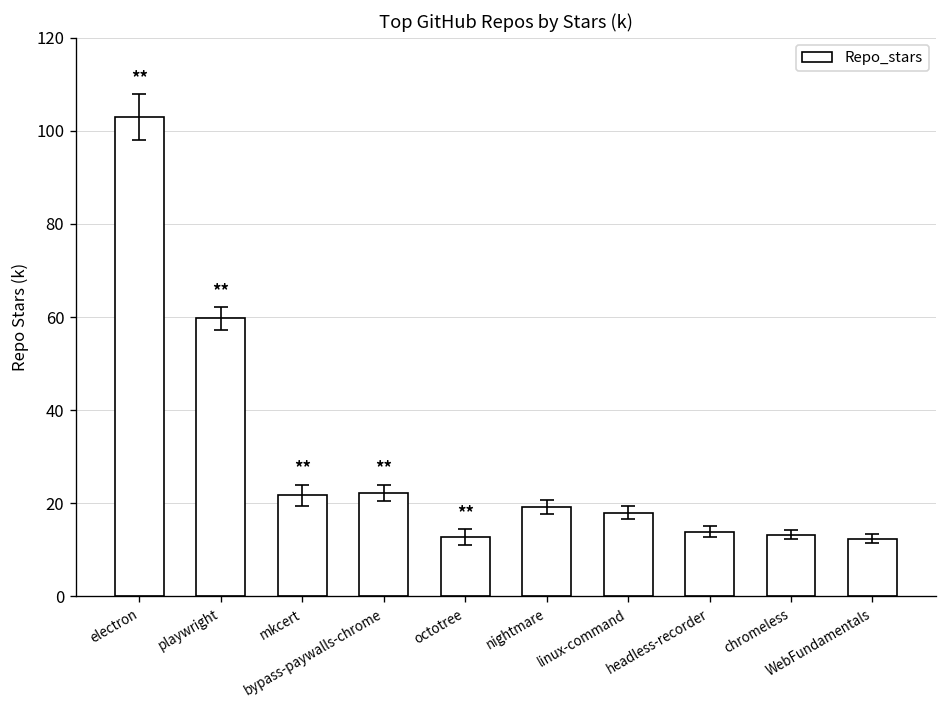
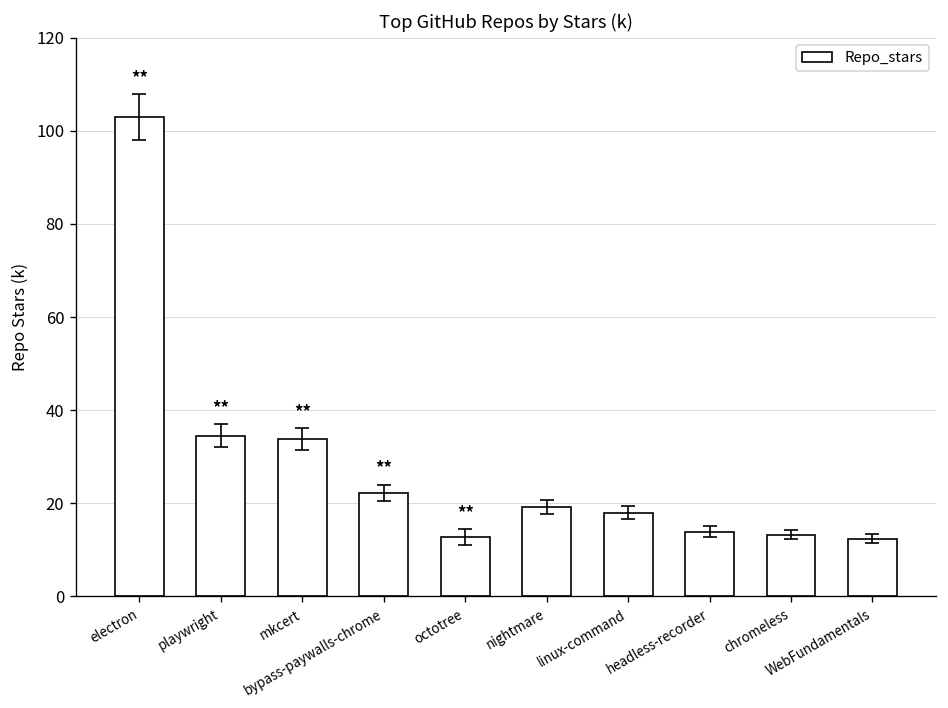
  {
    "Repo_stars": {
      "electron": 103,
-     "playwright": 60,
-     "mkcert": 22,
+     "playwright": 35,
+     "mkcert": 34,
      "bypass-paywalls-chrome": 22,
      "octotree": 13,
      "nightmare": 19,
      "linux-command": 18,
      "headless-recorder": 14,
      "chromeless": 13,
      "WebFundamentals": 12
    }
  }
